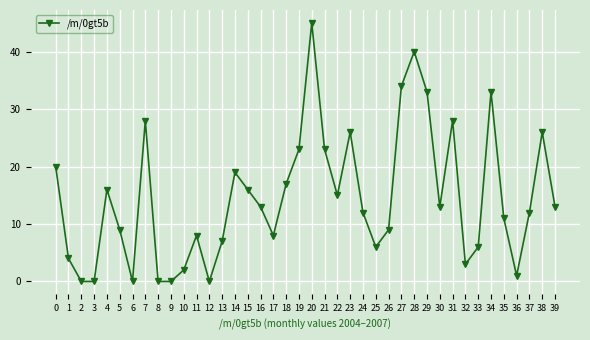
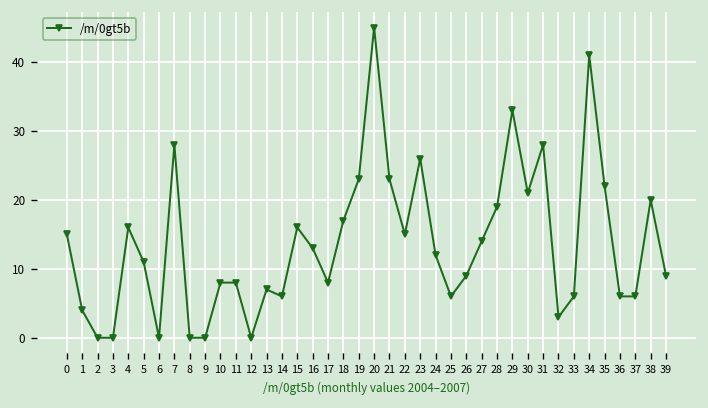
  {
-   "0": 20,
+   "0": 15,
    "1": 4,
    "2": 0,
    "3": 0,
    "4": 16,
-   "5": 9,
+   "5": 11,
    "6": 0,
    "7": 28,
    "8": 0,
    "9": 0,
-   "10": 2,
+   "10": 8,
    "11": 8,
    "12": 0,
    "13": 7,
-   "14": 19,
+   "14": 6,
    "15": 16,
    "16": 13,
    "17": 8,
    "18": 17,
    "19": 23,
    "20": 45,
    "21": 23,
    "22": 15,
    "23": 26,
    "24": 12,
    "25": 6,
    "26": 9,
-   "27": 34,
-   "28": 40,
+   "27": 14,
+   "28": 19,
    "29": 33,
-   "30": 13,
+   "30": 21,
    "31": 28,
    "32": 3,
    "33": 6,
-   "34": 33,
-   "35": 11,
-   "36": 1,
-   "37": 12,
-   "38": 26,
-   "39": 13
+   "34": 41,
+   "35": 22,
+   "36": 6,
+   "37": 6,
+   "38": 20,
+   "39": 9
  }
